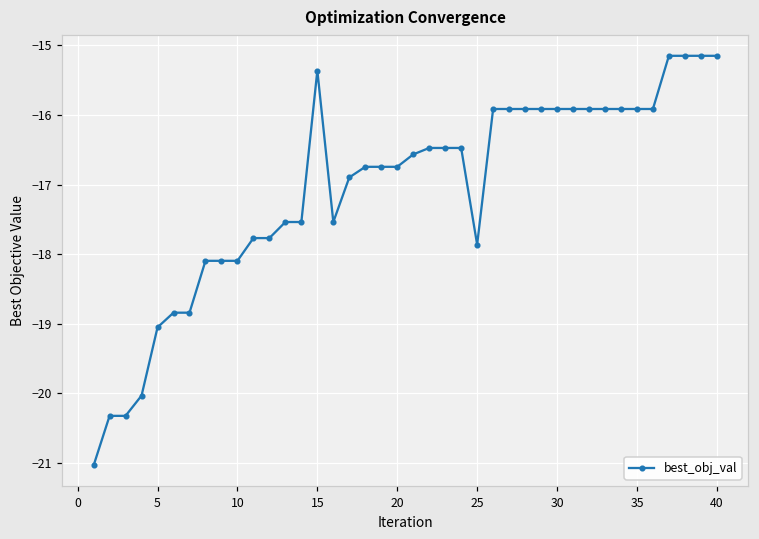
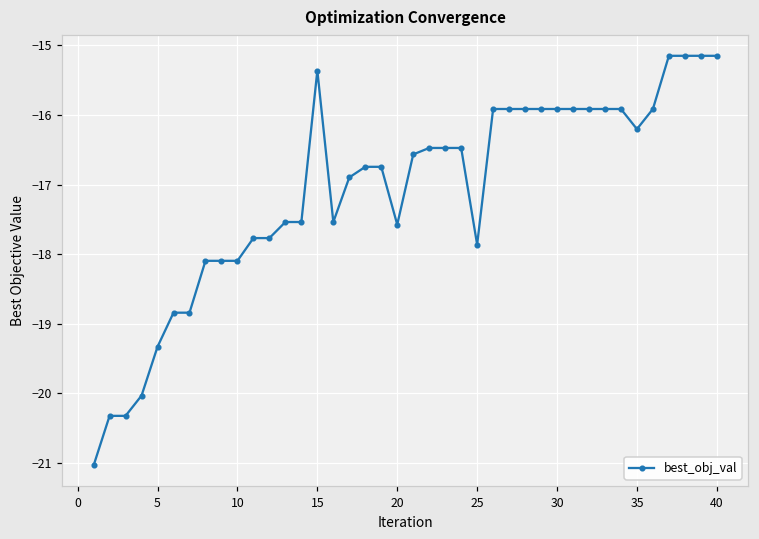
  {
-   "5": -19.1,
+   "5": -19.3,
    "10": -18.1,
    "15": -15.4,
-   "20": -16.7,
+   "20": -17.6,
    "25": -17.9,
    "30": -15.9,
-   "35": -15.9,
+   "35": -16.2,
    "40": -15.1
  }
